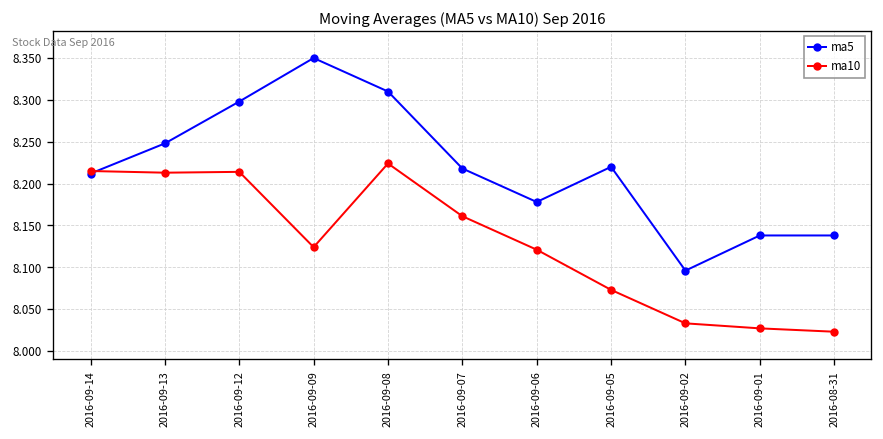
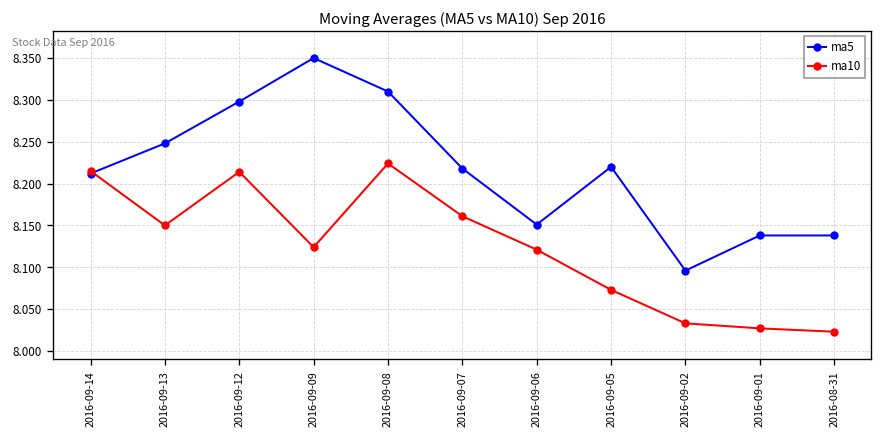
  {
    "ma5": {
      "2016-09-13": 8.25,
      "2016-09-12": 8.30,
      "2016-09-09": 8.35,
      "2016-09-08": 8.31,
      "2016-09-07": 8.22,
-     "2016-09-06": 8.18,
+     "2016-09-06": 8.15,
      "2016-09-05": 8.22,
      "2016-09-02": 8.10,
      "2016-09-01": 8.14,
      "2016-08-31": 8.14
    },
    "ma10": {
-     "2016-09-13": 8.21,
+     "2016-09-13": 8.15,
      "2016-09-12": 8.21,
      "2016-09-09": 8.12,
      "2016-09-08": 8.22,
      "2016-09-07": 8.16,
      "2016-09-06": 8.12,
      "2016-09-05": 8.07,
      "2016-09-02": 8.03,
      "2016-09-01": 8.03,
      "2016-08-31": 8.02
    }
  }
